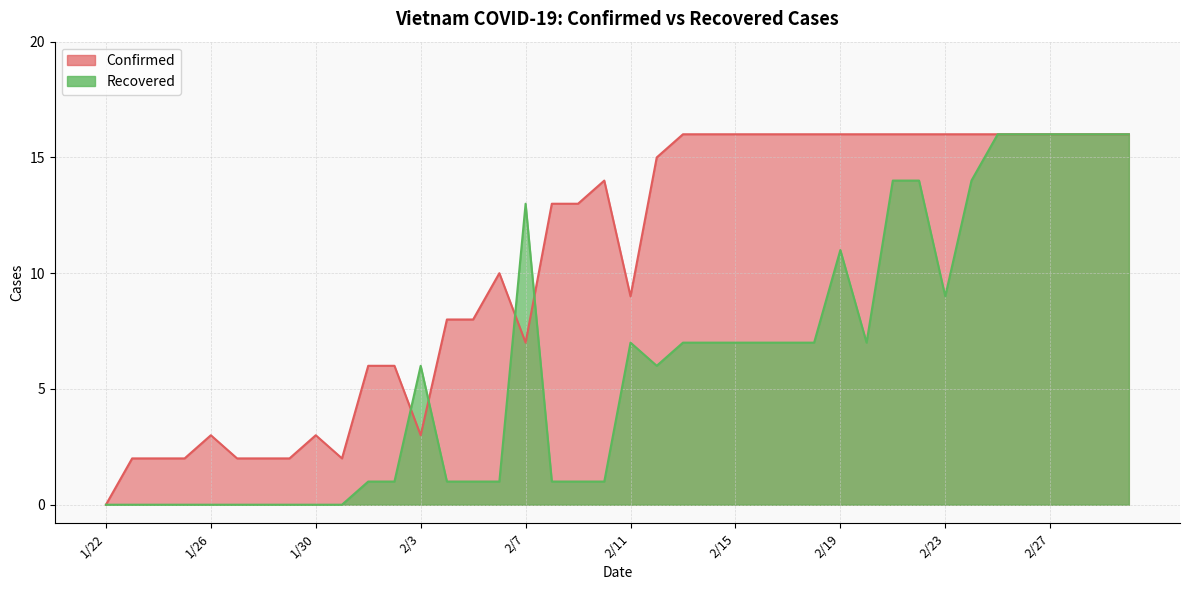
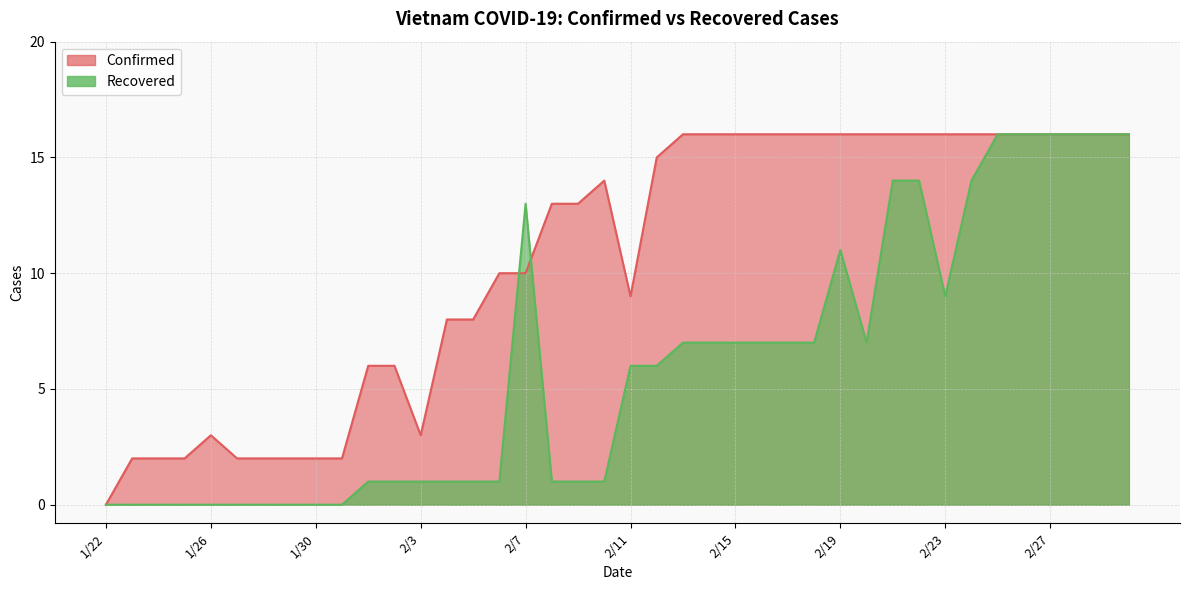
  {
    "Confirmed": {
      "1/26": 3,
-     "1/30": 3,
+     "1/30": 2,
      "2/3": 3,
-     "2/7": 7,
+     "2/7": 10,
      "2/11": 9,
      "2/15": 16,
      "2/19": 16,
      "2/23": 16
    },
    "Recovered": {
      "1/26": 0,
      "1/30": 0,
-     "2/3": 6,
+     "2/3": 1,
      "2/7": 13,
-     "2/11": 7,
+     "2/11": 6,
      "2/15": 7,
      "2/19": 11,
      "2/23": 9
    }
  }
